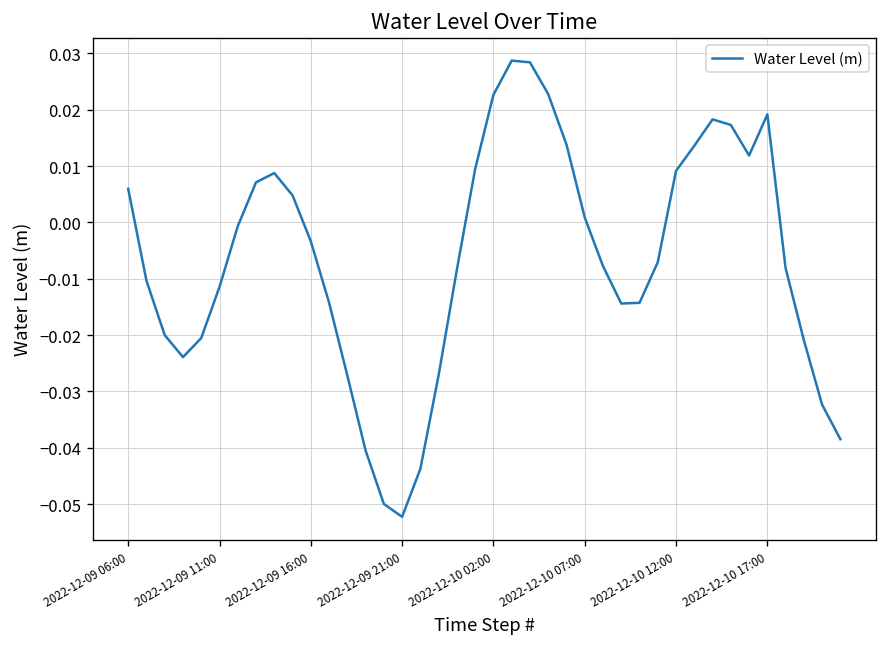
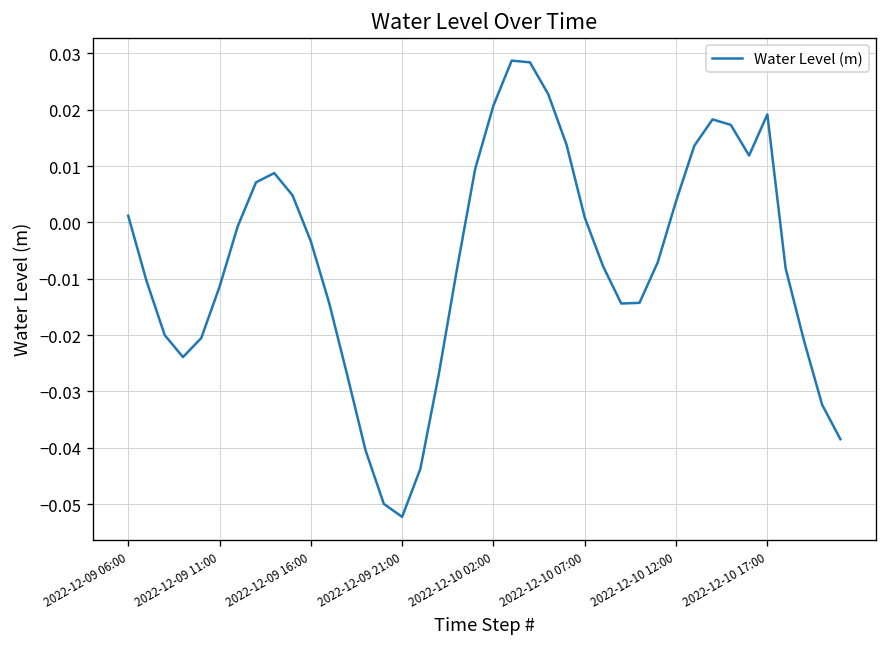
  {
-   "2022-12-09 06:00": 0.006,
+   "2022-12-09 06:00": 0.001,
    "2022-12-09 11:00": -0.011,
    "2022-12-09 16:00": -0.003,
    "2022-12-09 21:00": -0.052,
-   "2022-12-10 02:00": 0.023,
+   "2022-12-10 02:00": 0.021,
    "2022-12-10 07:00": 0.001,
-   "2022-12-10 12:00": 0.009,
+   "2022-12-10 12:00": 0.004,
    "2022-12-10 17:00": 0.019
  }
